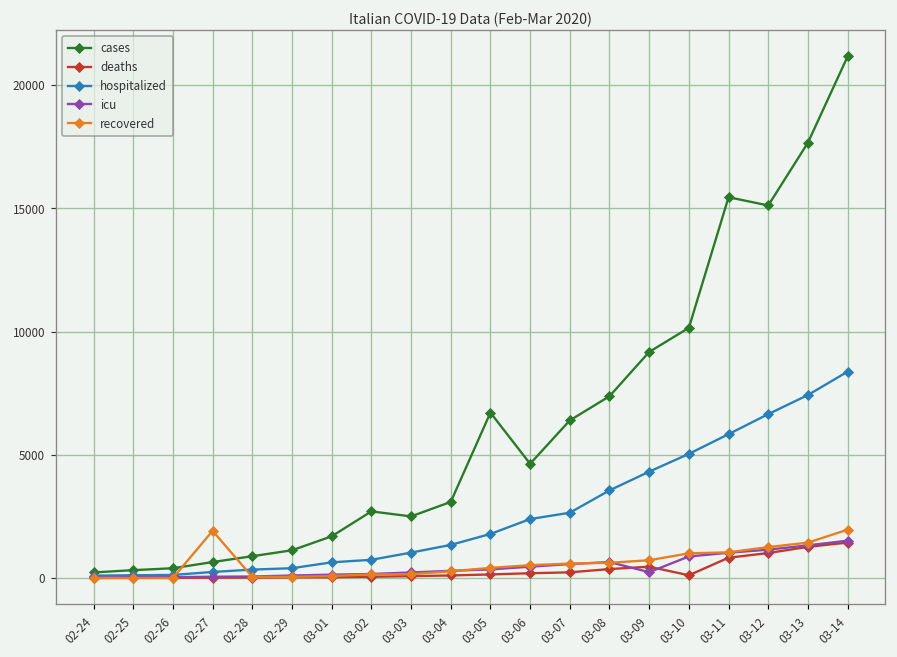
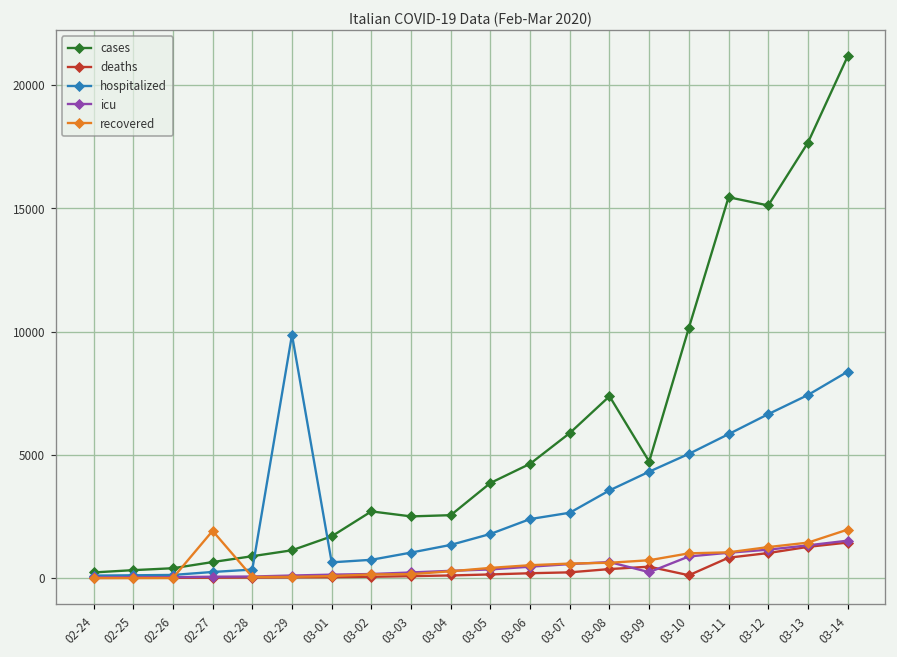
  {
    "cases": {
      "02-24": 200,
      "02-25": 300,
      "02-26": 400,
      "02-27": 700,
      "02-28": 900,
      "02-29": 1100,
      "03-01": 1700,
      "03-02": 2700,
      "03-03": 2500,
-     "03-04": 3100,
-     "03-05": 6700,
+     "03-04": 2600,
+     "03-05": 3900,
      "03-06": 4600,
-     "03-07": 6400,
+     "03-07": 5900,
      "03-08": 7400,
-     "03-09": 9200,
+     "03-09": 4700,
      "03-10": 10100,
      "03-11": 15400,
      "03-12": 15100,
      "03-13": 17700,
      "03-14": 21200
    },
    "deaths": {
      "03-04": 100,
      "03-05": 100,
      "03-06": 200,
      "03-07": 200,
      "03-08": 400,
      "03-09": 500,
      "03-10": 100,
      "03-11": 800,
      "03-12": 1000
    },
    "hospitalized": {
      "02-27": 200,
      "02-28": 300,
-     "02-29": 400,
+     "02-29": 9900,
      "03-01": 600,
      "03-02": 700,
      "03-03": 1000,
      "03-04": 1300,
      "03-05": 1800,
      "03-06": 2400,
      "03-07": 2700,
      "03-08": 3600,
      "03-09": 4300,
      "03-10": 5000,
      "03-11": 5800,
      "03-12": 6700,
      "03-13": 7400,
      "03-14": 8400
    },
    "icu": {
      "03-09": 200,
      "03-10": 900
    },
    "recovered": {
      "02-27": 1900,
      "03-09": 700,
      "03-10": 1000,
      "03-14": 2000
    }
  }
